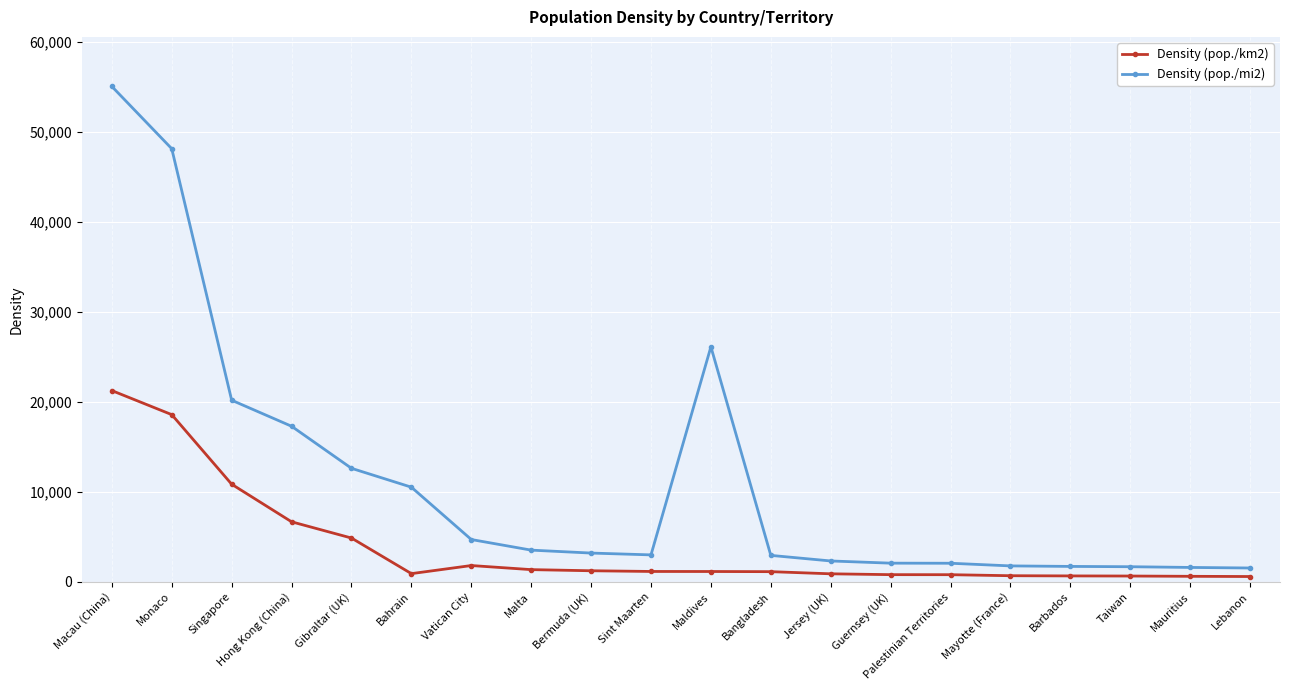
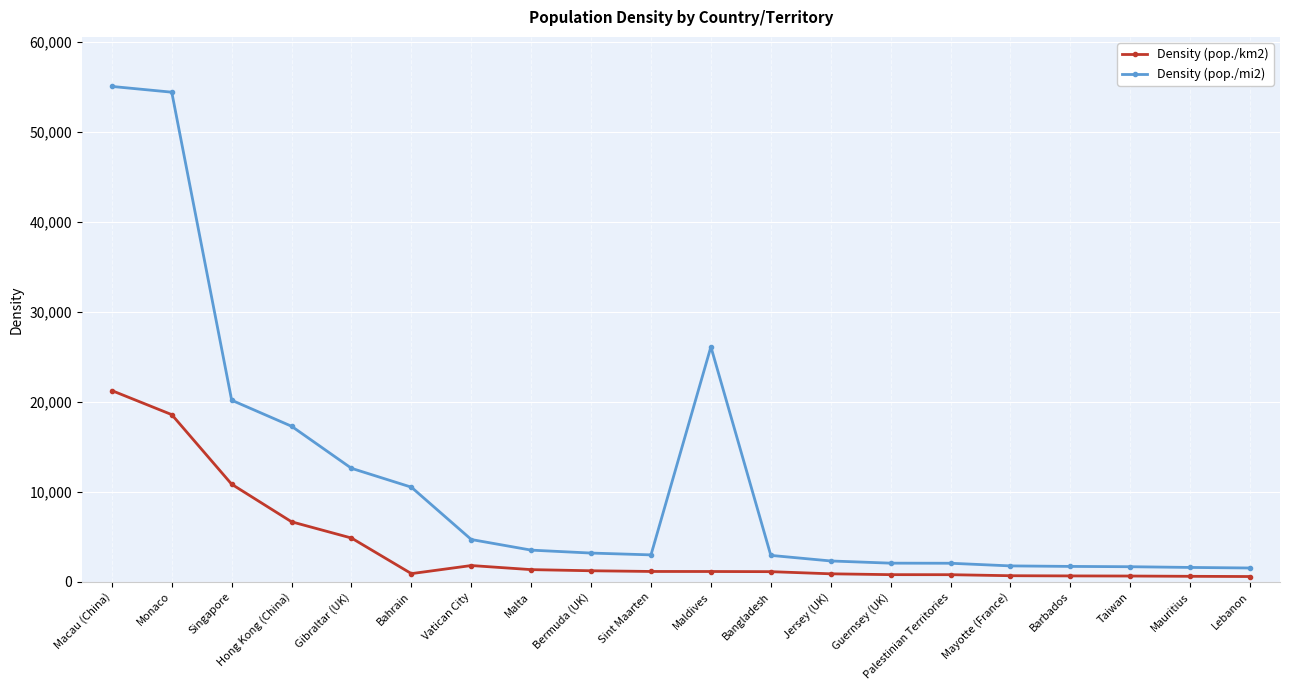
  {
    "Density (pop./km2)": {
      "Macau (China)": "21,000",
      "Monaco": "19,000",
      "Singapore": "11,000",
      "Hong Kong (China)": "7,000",
      "Gibraltar (UK)": "5,000",
      "Bahrain": "1,000",
      "Vatican City": "2,000",
      "Malta": "1,000",
      "Bermuda (UK)": "1,000",
      "Sint Maarten": "1,000",
      "Maldives": "1,000",
      "Bangladesh": "1,000",
      "Jersey (UK)": "1,000",
      "Guernsey (UK)": "1,000",
      "Palestinian Territories": "1,000",
      "Mayotte (France)": "1,000",
      "Barbados": "1,000",
      "Taiwan": "1,000",
      "Mauritius": "1,000",
      "Lebanon": "1,000"
    },
    "Density (pop./mi2)": {
      "Macau (China)": "55,000",
-     "Monaco": "48,000",
+     "Monaco": "54,000",
      "Singapore": "20,000",
      "Hong Kong (China)": "17,000",
      "Gibraltar (UK)": "13,000",
      "Bahrain": "11,000",
      "Vatican City": "5,000",
      "Malta": "4,000",
      "Bermuda (UK)": "3,000",
      "Sint Maarten": "3,000",
      "Maldives": "26,000",
      "Bangladesh": "3,000",
      "Jersey (UK)": "2,000",
      "Guernsey (UK)": "2,000",
      "Palestinian Territories": "2,000",
      "Mayotte (France)": "2,000",
      "Barbados": "2,000",
      "Taiwan": "2,000",
      "Mauritius": "2,000",
      "Lebanon": "2,000"
    }
  }
